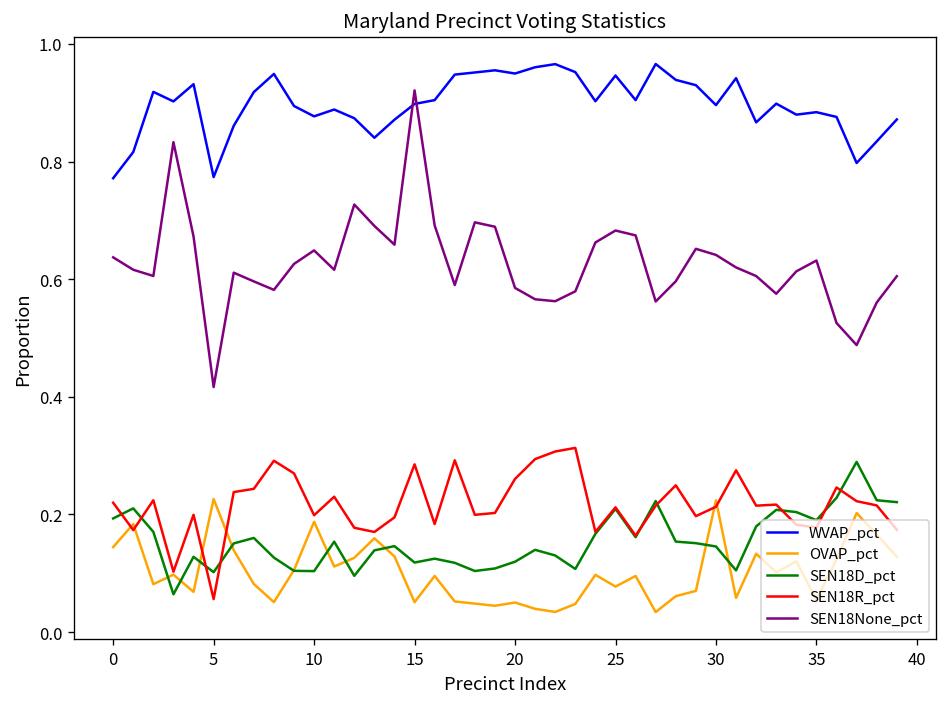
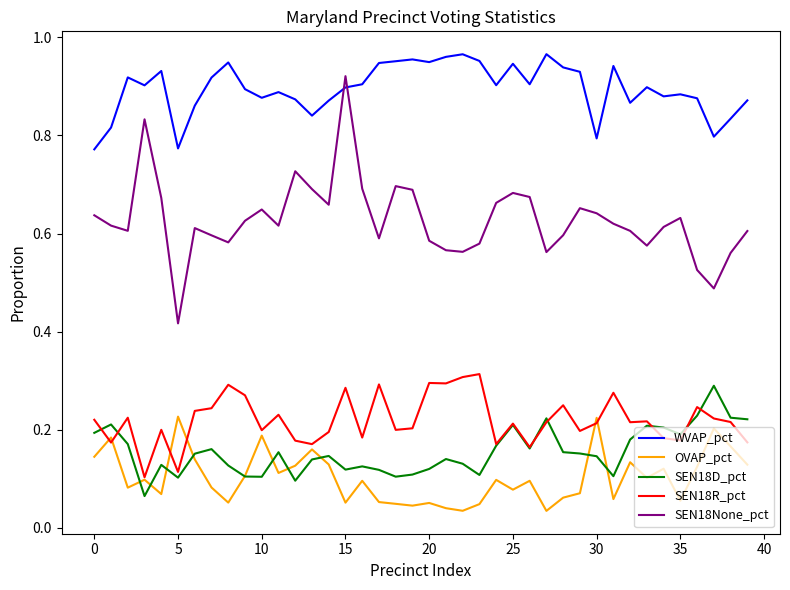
  {
    "WVAP_pct": {
      "0": 0.77,
      "5": 0.77,
      "10": 0.88,
      "15": 0.90,
      "20": 0.95,
      "25": 0.95,
-     "30": 0.90,
+     "30": 0.79,
      "35": 0.88
    },
    "OVAP_pct": {
      "0": 0.14,
      "5": 0.23,
      "10": 0.19,
      "15": 0.05,
      "20": 0.05,
      "25": 0.08,
      "30": 0.22
    },
    "SEN18D_pct": {
      "0": 0.19,
      "5": 0.10,
      "10": 0.10,
      "15": 0.12,
      "20": 0.12,
      "30": 0.15
    },
    "SEN18R_pct": {
      "0": 0.22,
-     "5": 0.06,
+     "5": 0.11,
      "10": 0.20,
      "15": 0.29,
-     "20": 0.26,
+     "20": 0.30,
      "30": 0.21
    },
    "SEN18None_pct": {
      "0": 0.64,
      "5": 0.42,
      "10": 0.65,
      "15": 0.92,
      "20": 0.59,
      "25": 0.68,
      "30": 0.64,
      "35": 0.63
    }
  }
